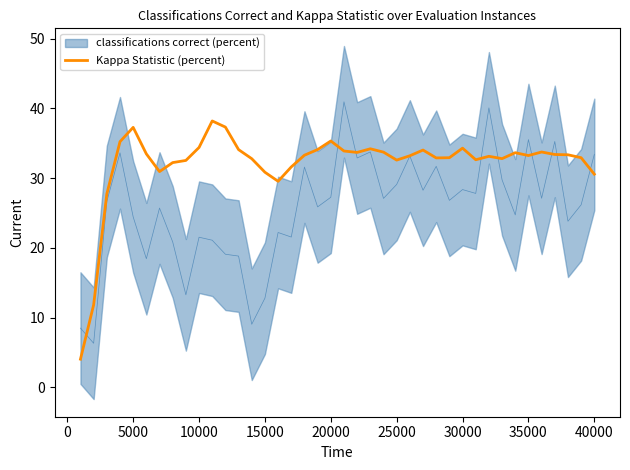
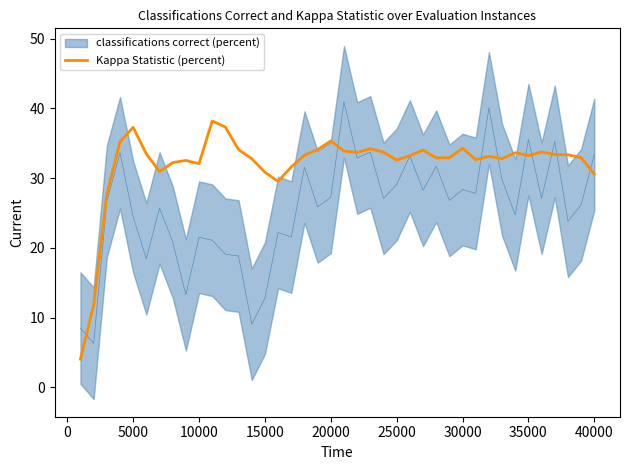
  {
    "Kappa Statistic (percent)": {
      "5000": 37,
-     "10000": 34,
+     "10000": 32,
      "15000": 31,
      "25000": 33,
      "30000": 34,
      "35000": 33,
      "40000": 31
    }
  }
